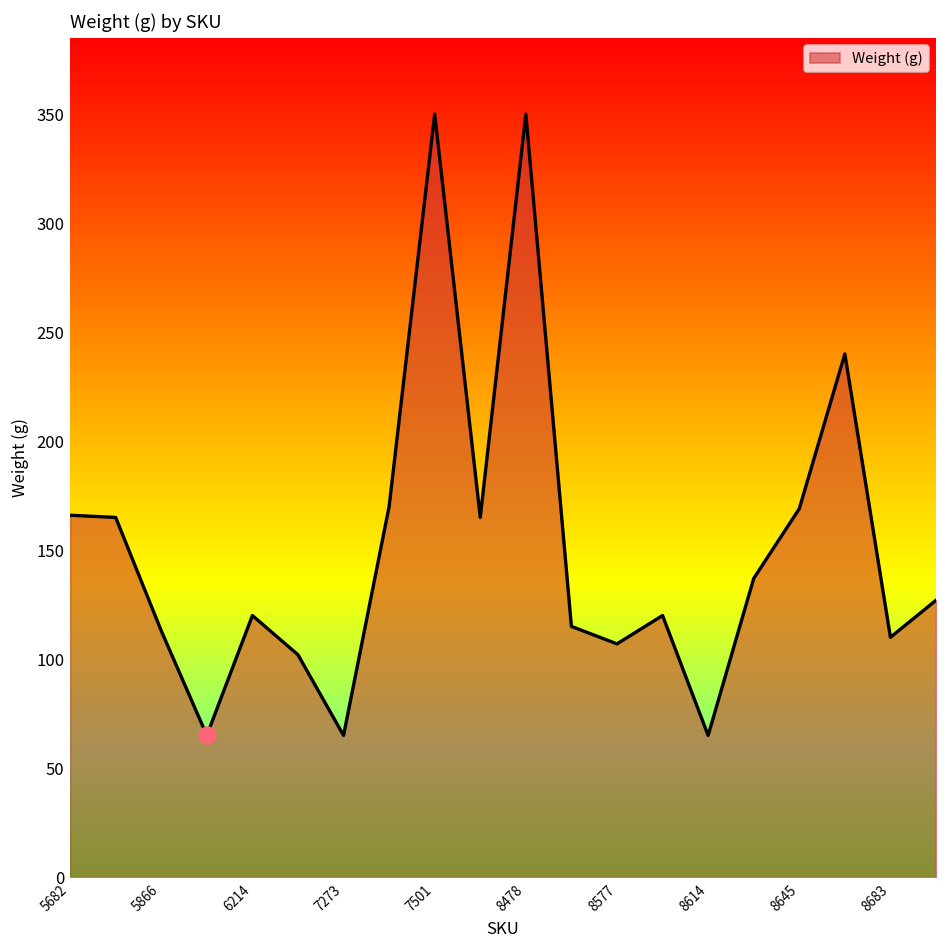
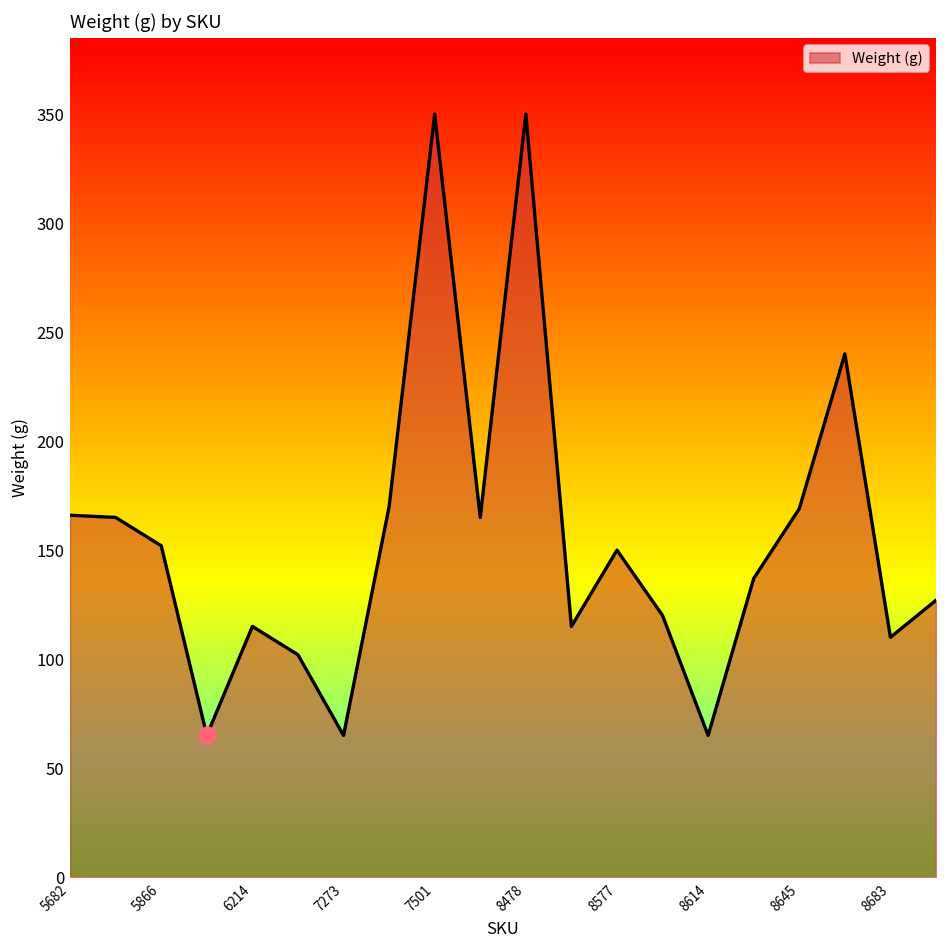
  {
    "Weight (g)": {
      "5682": 166,
-     "5866": 113,
-     "6214": 120,
+     "5866": 152,
+     "6214": 115,
      "7273": 65,
      "7501": 350,
      "8478": 350,
-     "8577": 107,
+     "8577": 150,
      "8614": 65,
      "8645": 169,
      "8683": 110
    }
  }
